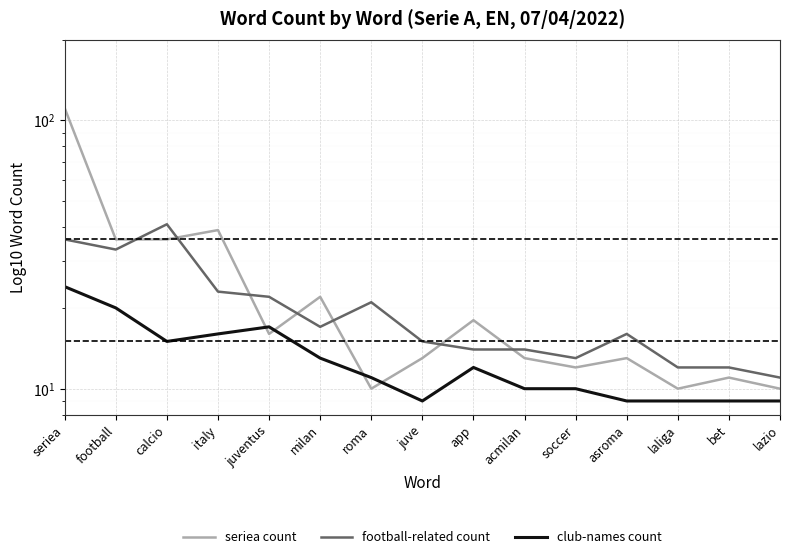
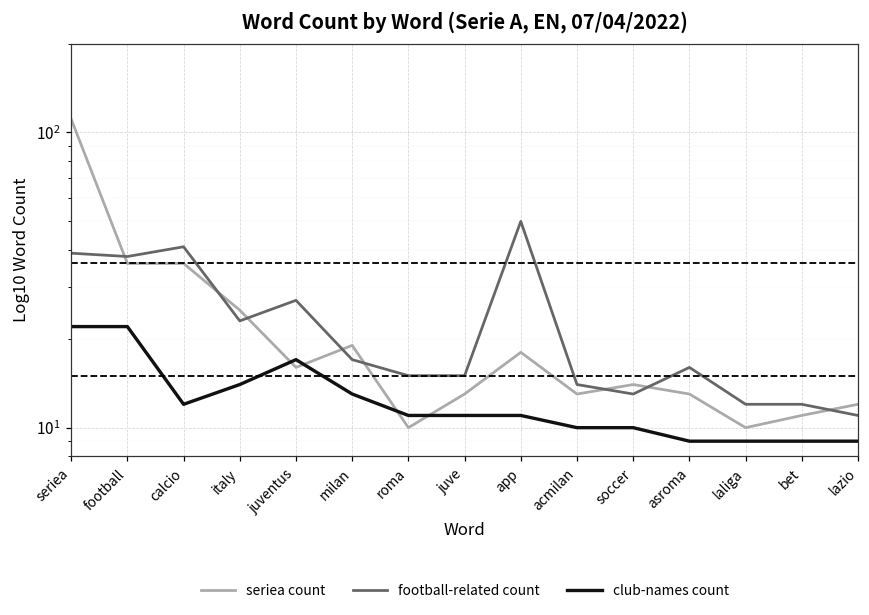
  {
    "seriea count": {
      "seriea": 111,
      "football": 36,
      "calcio": 36,
-     "italy": 39,
+     "italy": 25,
      "juventus": 16,
-     "milan": 22,
+     "milan": 19,
      "roma": 10,
      "juve": 13,
      "app": 18,
      "acmilan": 13,
-     "soccer": 12,
+     "soccer": 14,
      "asroma": 13,
      "laliga": 10,
      "bet": 11,
-     "lazio": 10
+     "lazio": 12
    },
    "football-related count": {
-     "seriea": 36,
-     "football": 33,
+     "seriea": 39,
+     "football": 38,
      "calcio": 41,
      "italy": 23,
-     "juventus": 22,
+     "juventus": 27,
      "milan": 17,
-     "roma": 21,
+     "roma": 15,
      "juve": 15,
-     "app": 14,
+     "app": 50,
      "acmilan": 14,
      "soccer": 13,
      "asroma": 16,
      "laliga": 12,
      "bet": 12,
      "lazio": 11
    },
    "club-names count": {
-     "seriea": 24,
-     "football": 20,
-     "calcio": 15,
-     "italy": 16,
+     "seriea": 22,
+     "football": 22,
+     "calcio": 12,
+     "italy": 14,
      "juventus": 17,
      "milan": 13,
      "roma": 11,
-     "juve": 9,
-     "app": 12,
+     "juve": 11,
+     "app": 11,
      "acmilan": 10,
      "soccer": 10,
      "asroma": 9,
      "laliga": 9,
      "bet": 9,
      "lazio": 9
    }
  }
